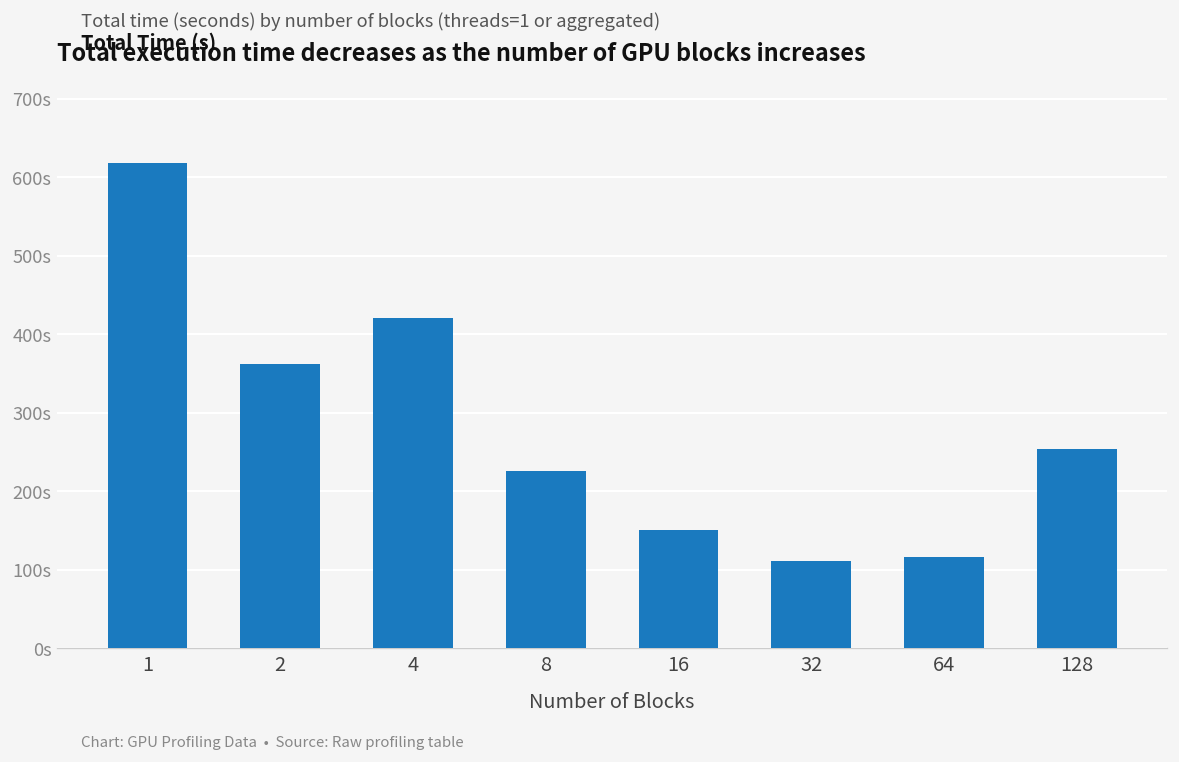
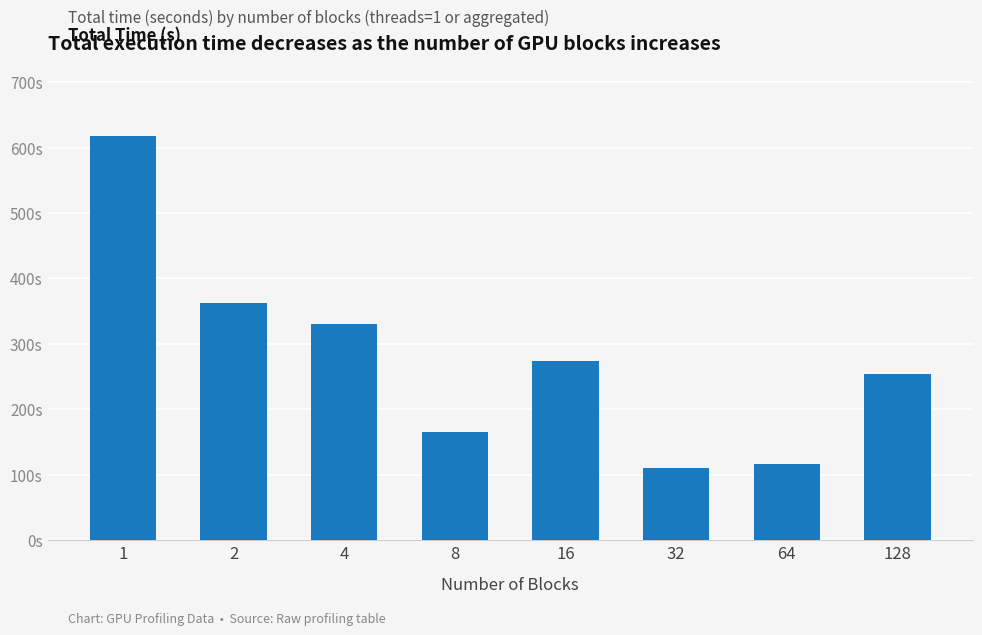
  {
    "1": "620s",
    "2": "360s",
-   "4": "420s",
-   "8": "230s",
-   "16": "150s",
+   "4": "330s",
+   "8": "170s",
+   "16": "270s",
    "32": "110s",
    "64": "120s",
    "128": "250s"
  }
